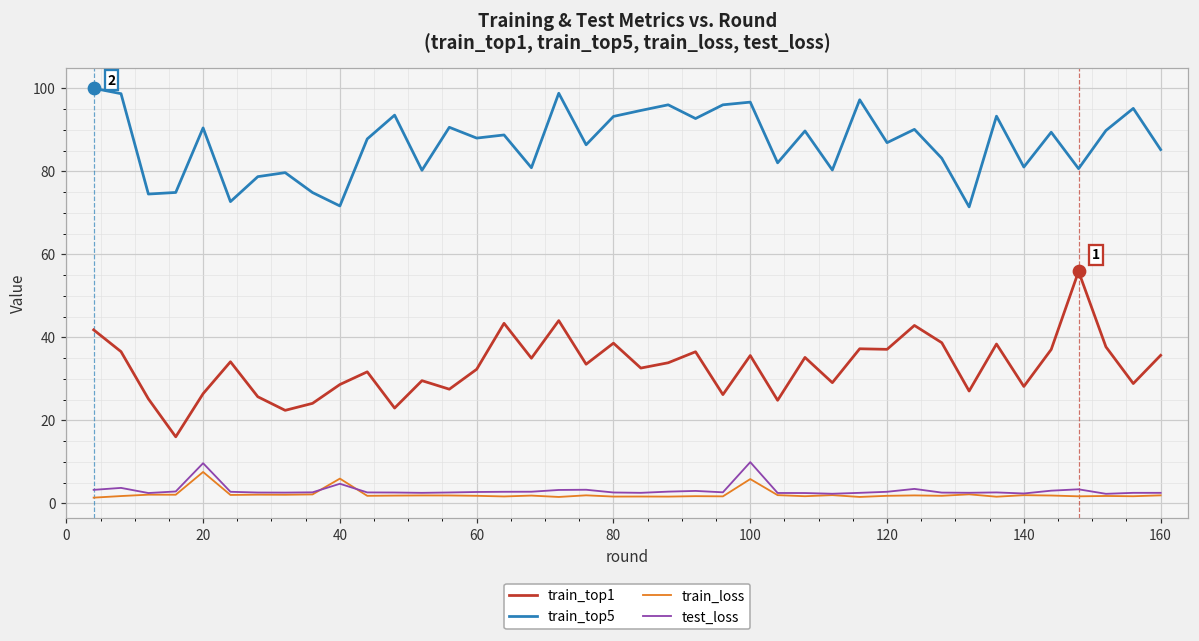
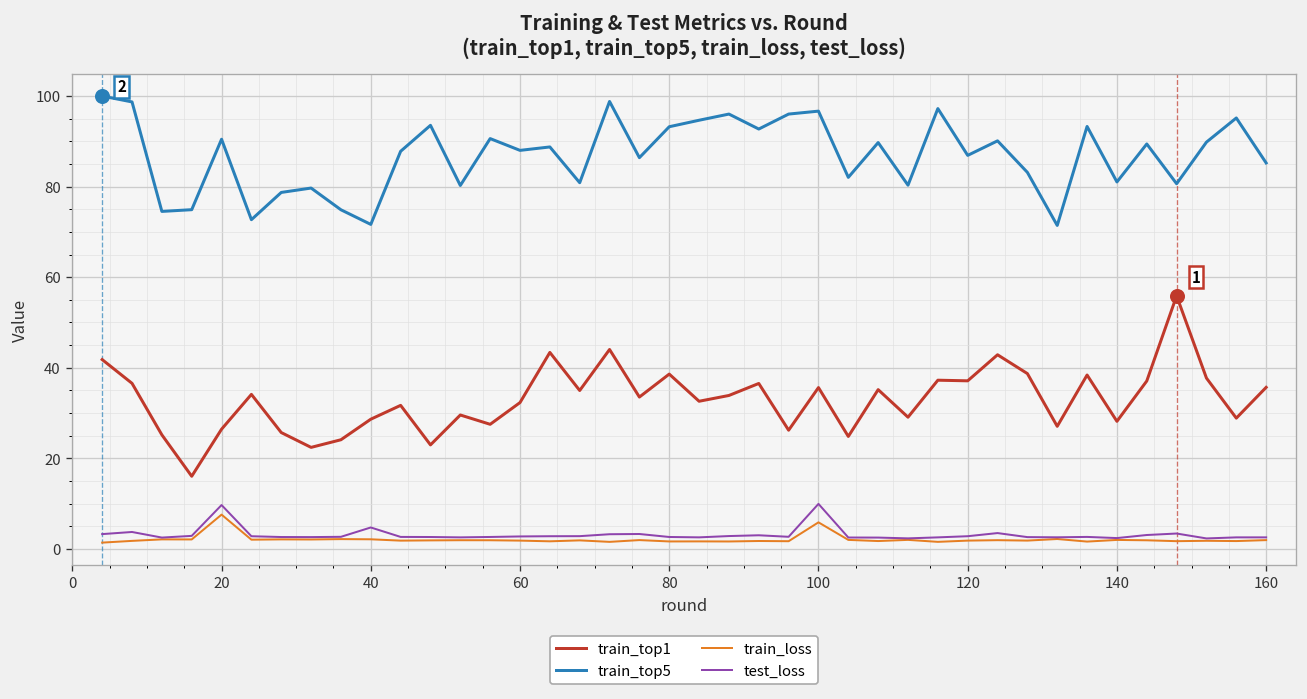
  {
    "train_loss": {
      "20": 8,
-     "40": 6,
+     "40": 2,
      "60": 2,
      "80": 2,
      "100": 6,
      "120": 2
    },
    "test_loss": {
      "20": 10,
      "40": 5,
      "60": 3,
      "80": 3,
      "100": 10,
      "120": 3
    }
  }
